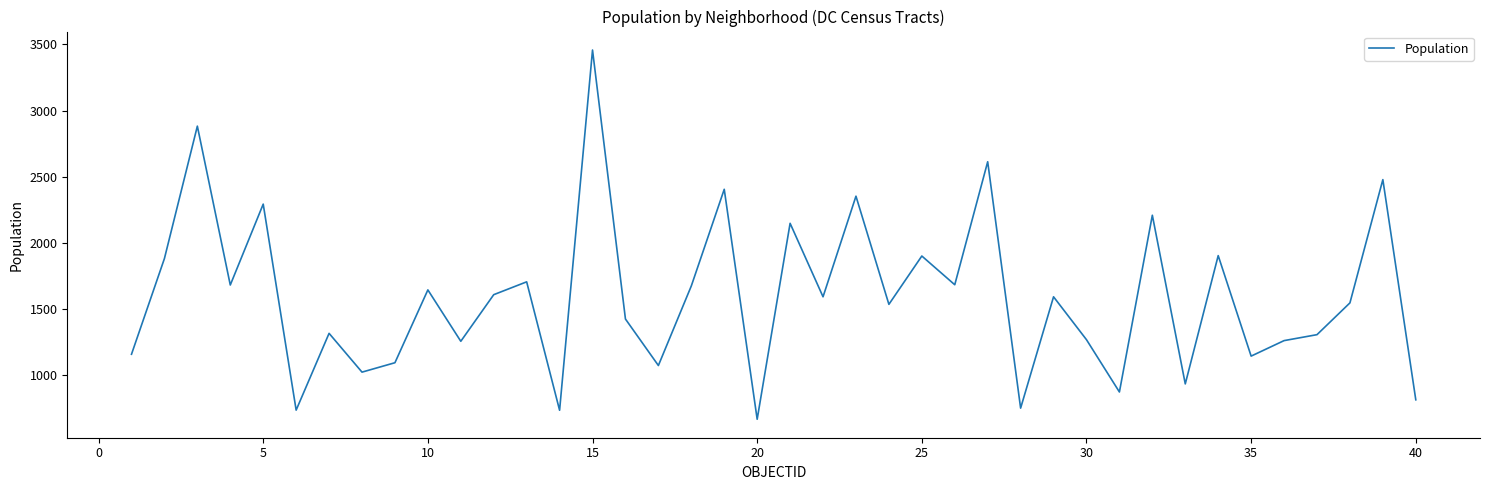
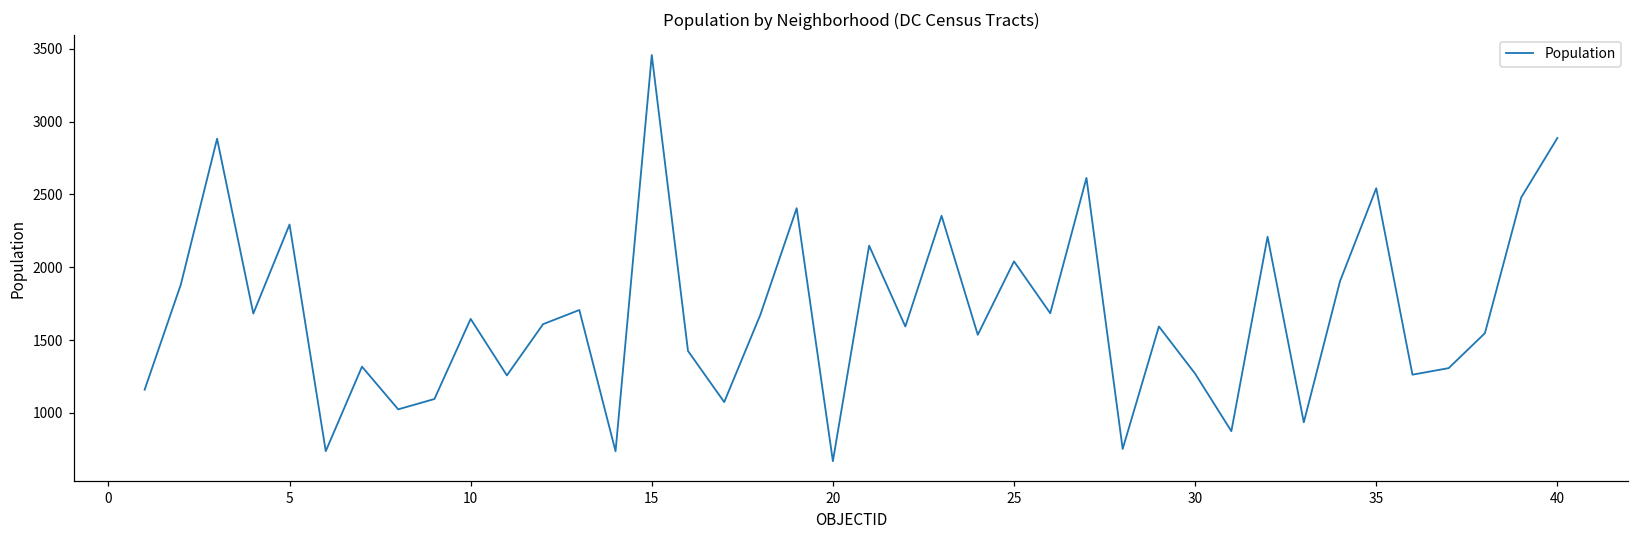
  {
    "5": 2290,
    "10": 1650,
    "15": 3460,
    "20": 670,
-   "25": 1900,
+   "25": 2040,
    "30": 1270,
-   "35": 1150,
-   "40": 820
+   "35": 2540,
+   "40": 2890
  }
